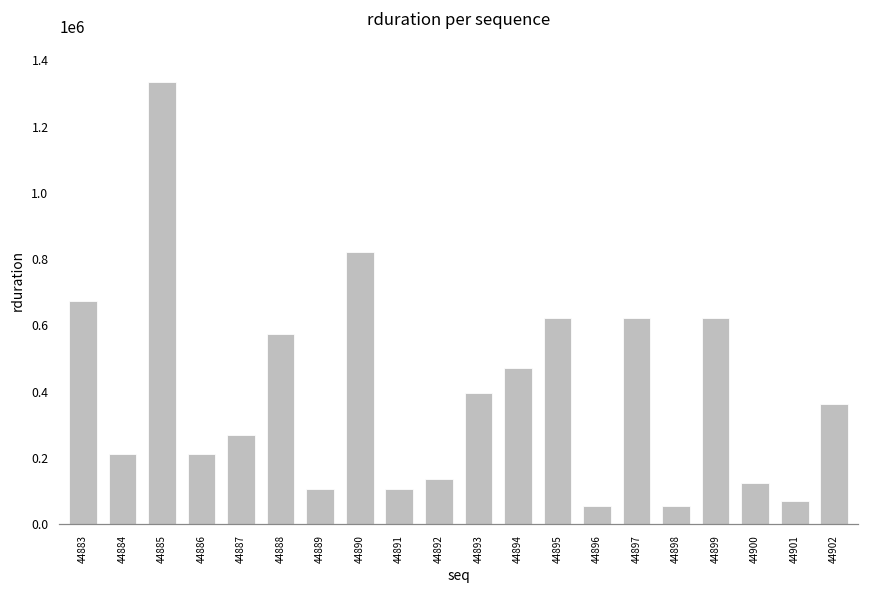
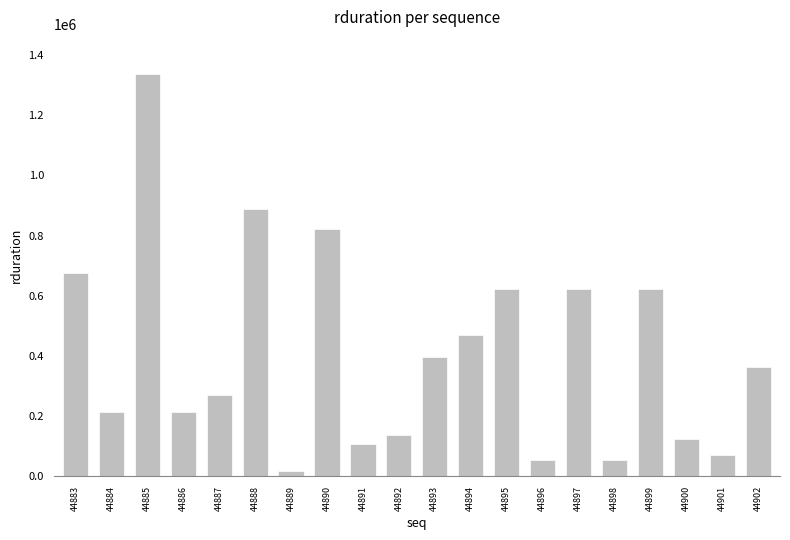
  {
    "44883": 670000,
    "44884": 210000,
    "44885": 1340000,
    "44886": 210000,
    "44887": 270000,
-   "44888": 570000,
-   "44889": 110000,
+   "44888": 890000,
+   "44889": 20000,
    "44890": 820000,
    "44891": 110000,
    "44892": 140000,
    "44893": 400000,
    "44894": 470000,
    "44895": 620000,
    "44896": 50000,
    "44897": 620000,
    "44898": 50000,
    "44899": 620000,
    "44900": 120000,
    "44901": 70000,
    "44902": 360000
  }
